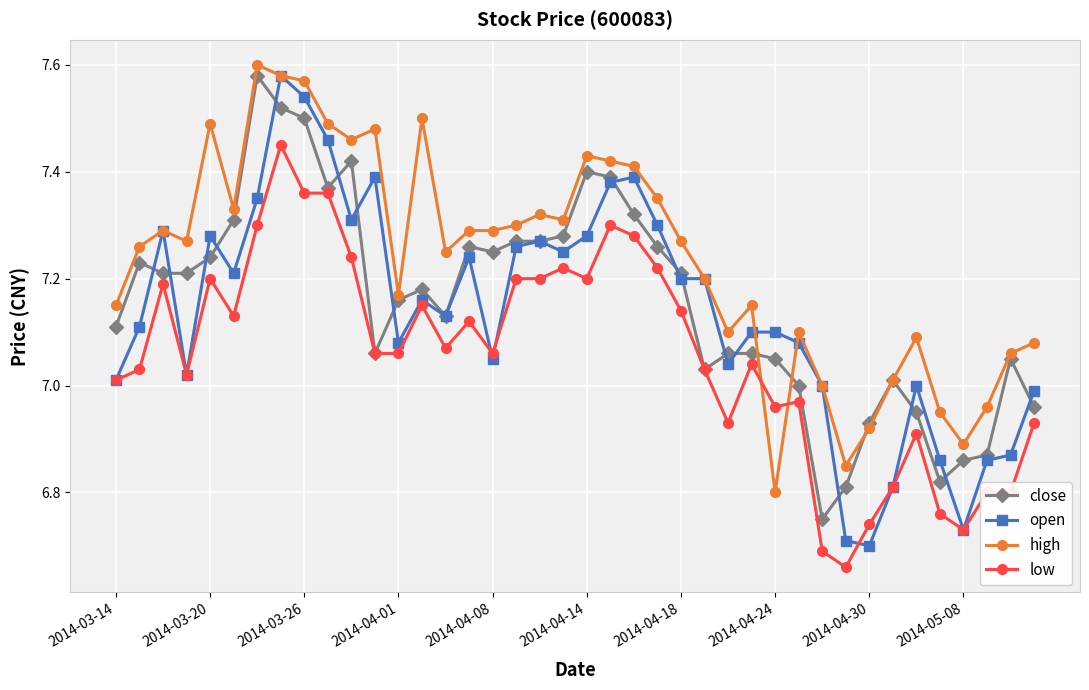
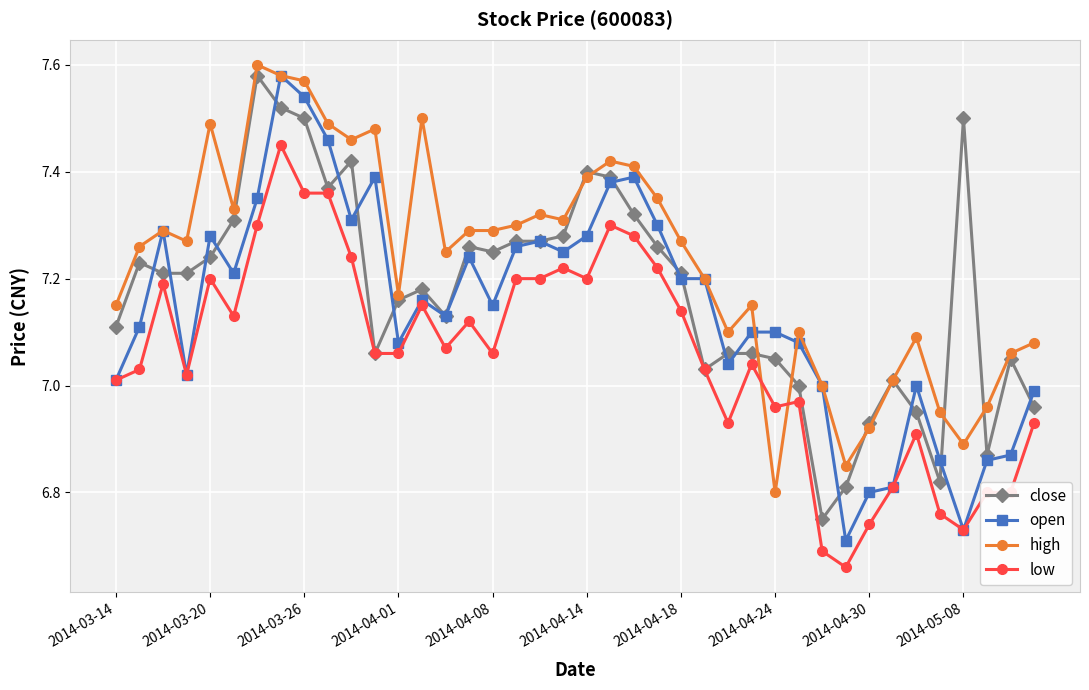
  {
    "close": {
      "2014-03-14": 7.11,
      "2014-03-20": 7.24,
      "2014-03-26": 7.50,
      "2014-04-01": 7.16,
      "2014-04-08": 7.25,
      "2014-04-14": 7.40,
      "2014-04-18": 7.21,
      "2014-04-24": 7.05,
      "2014-04-30": 6.93,
-     "2014-05-08": 6.86
+     "2014-05-08": 7.50
    },
    "open": {
      "2014-03-20": 7.28,
      "2014-03-26": 7.54,
      "2014-04-01": 7.08,
-     "2014-04-08": 7.05,
+     "2014-04-08": 7.15,
      "2014-04-14": 7.28,
      "2014-04-18": 7.20,
      "2014-04-24": 7.10,
-     "2014-04-30": 6.7
+     "2014-04-30": 6.8
    },
    "high": {
      "2014-03-14": 7.15,
      "2014-03-20": 7.49,
      "2014-03-26": 7.57,
      "2014-04-01": 7.17,
      "2014-04-08": 7.29,
-     "2014-04-14": 7.43,
+     "2014-04-14": 7.39,
      "2014-04-18": 7.27,
      "2014-04-24": 6.80,
      "2014-04-30": 6.92,
      "2014-05-08": 6.89
    },
    "low": {
      "2014-03-20": 7.20,
      "2014-03-26": 7.36,
      "2014-04-01": 7.06,
      "2014-04-08": 7.06,
      "2014-04-14": 7.20,
      "2014-04-18": 7.14,
      "2014-04-24": 6.96,
      "2014-04-30": 6.74
    }
  }
